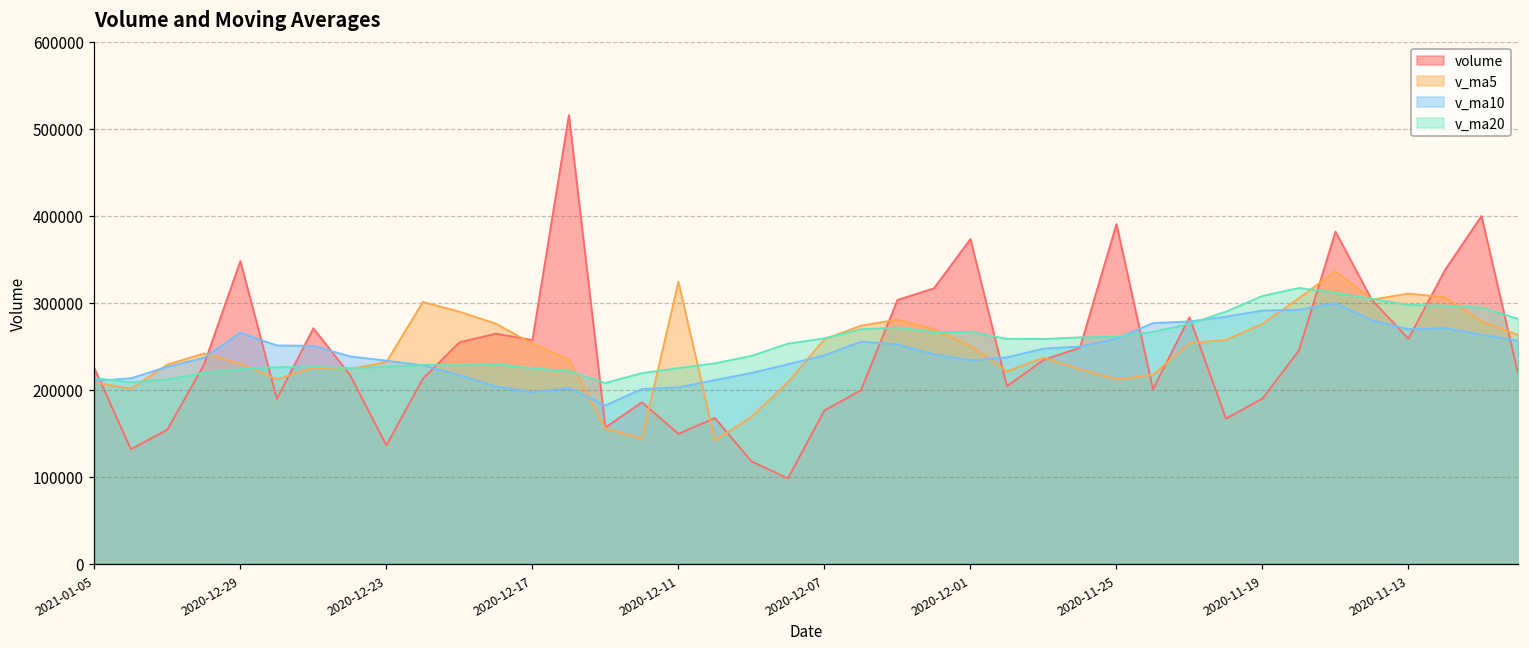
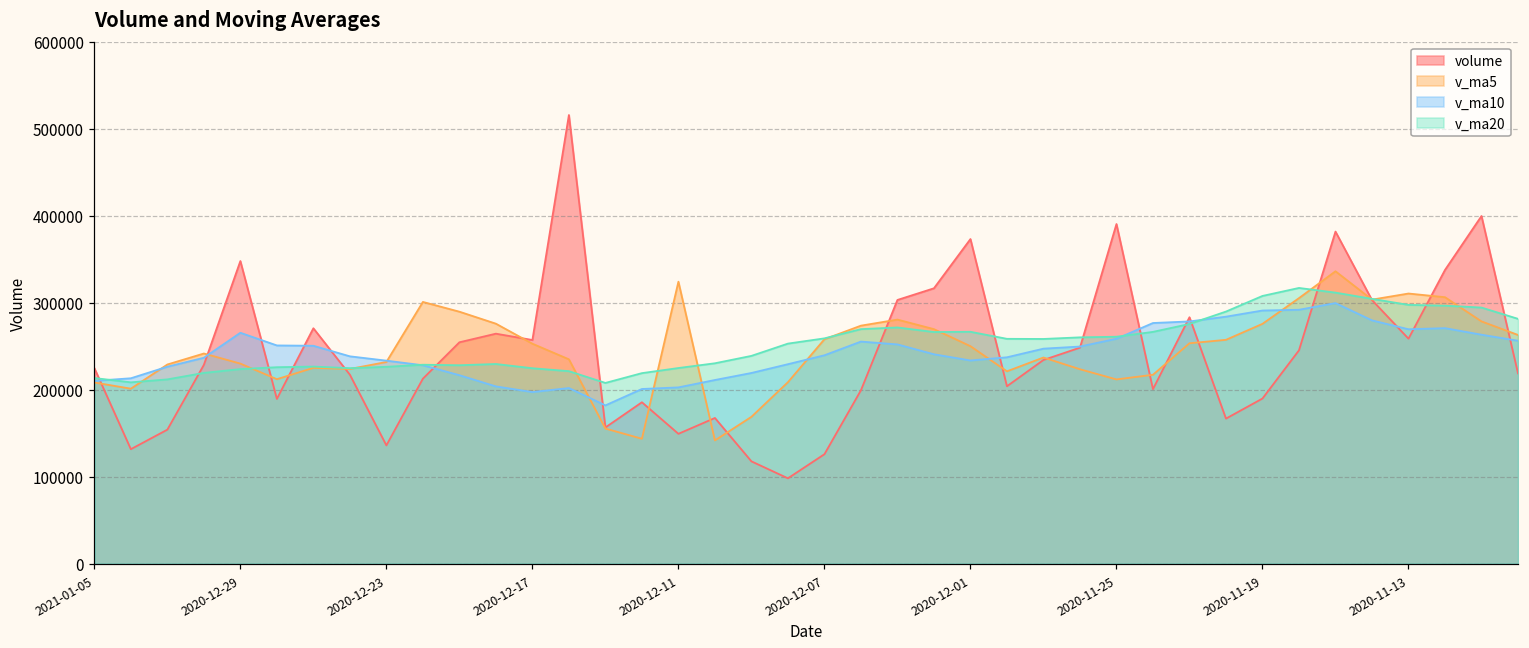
  {
    "volume": {
      "2021-01-05": 220000,
      "2020-12-29": 350000,
      "2020-12-23": 140000,
      "2020-12-17": 260000,
      "2020-12-11": 150000,
-     "2020-12-07": 180000,
+     "2020-12-07": 130000,
      "2020-12-01": 370000,
      "2020-11-25": 390000,
      "2020-11-19": 190000,
      "2020-11-13": 260000
    },
    "v_ma5": {
      "2020-12-29": 230000,
      "2020-12-17": 250000,
      "2020-12-11": 320000,
      "2020-12-01": 250000,
      "2020-11-25": 210000,
      "2020-11-19": 280000,
      "2020-11-13": 310000
    }
  }
